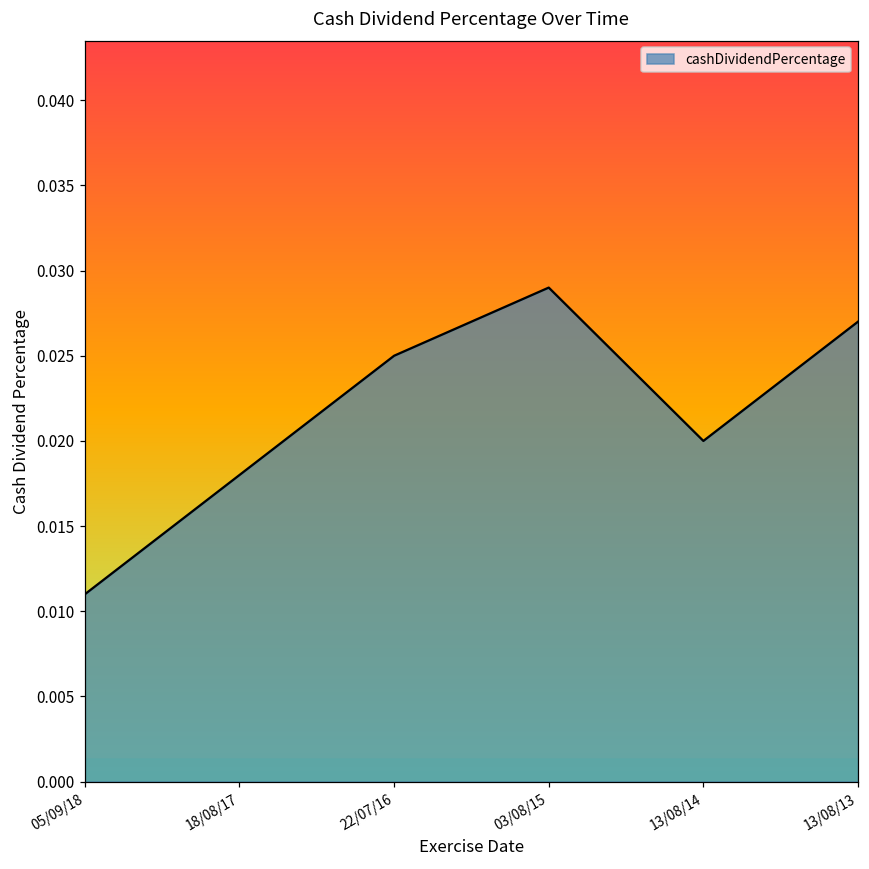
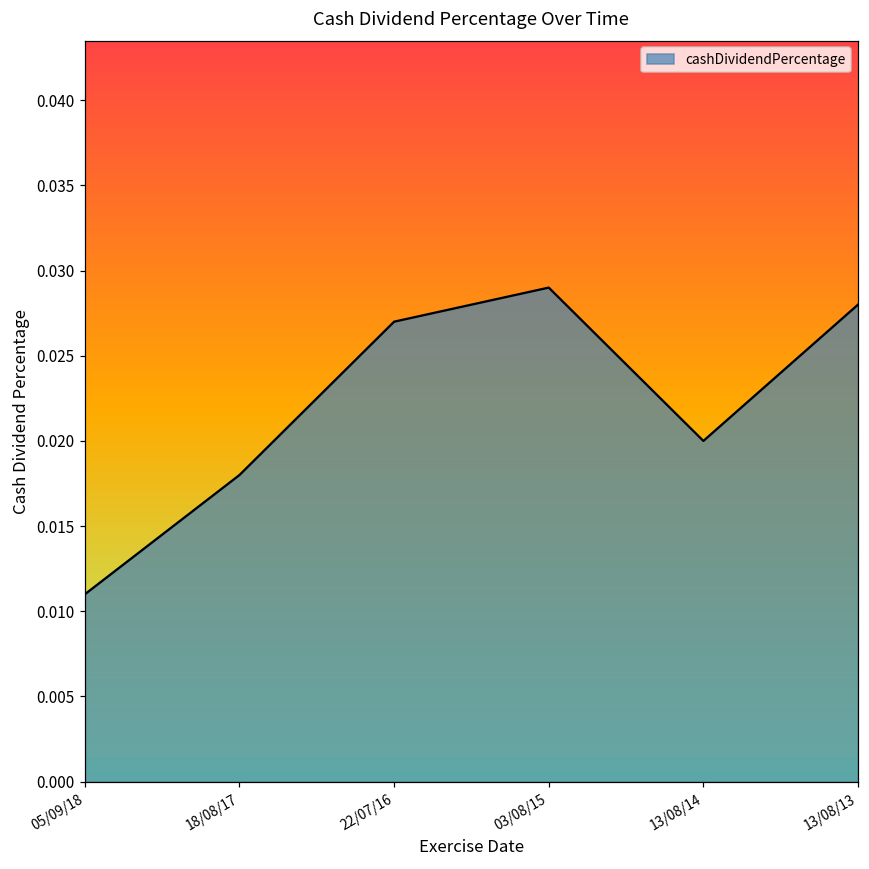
  {
    "05/09/18": 0.011,
    "18/08/17": 0.018,
-   "22/07/16": 0.025,
+   "22/07/16": 0.027,
    "03/08/15": 0.029,
    "13/08/14": 0.020,
-   "13/08/13": 0.027
+   "13/08/13": 0.028
  }
